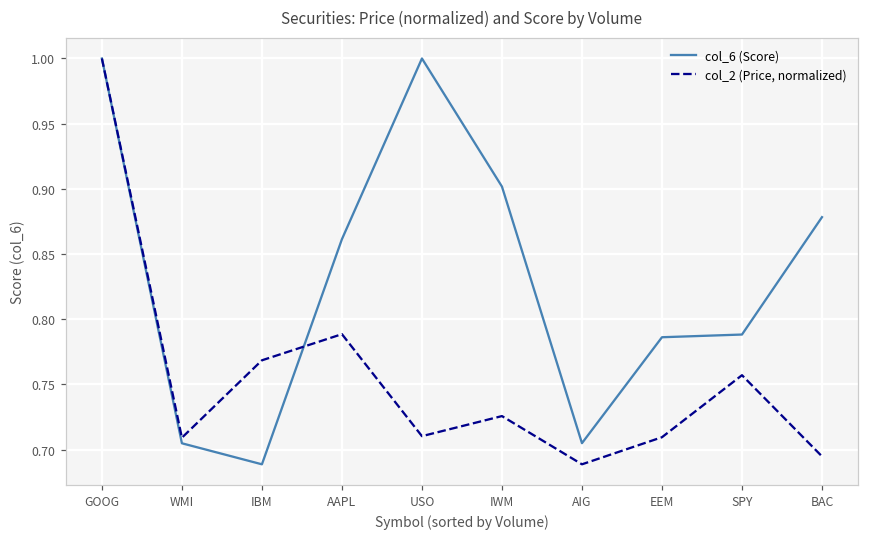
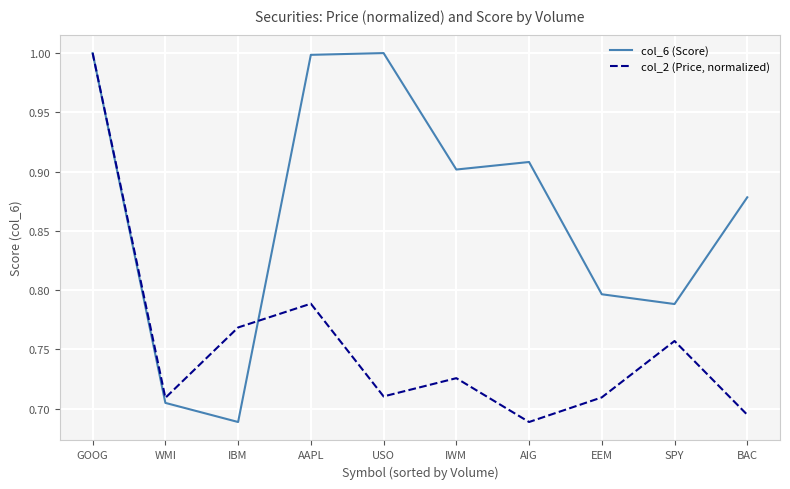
  {
    "col_6 (Score)": {
      "WMI": 0.705,
      "IBM": 0.689,
-     "AAPL": 0.861,
+     "AAPL": 0.999,
      "USO": 1.000,
      "IWM": 0.902,
-     "AIG": 0.705,
-     "EEM": 0.786,
+     "AIG": 0.908,
+     "EEM": 0.796,
      "SPY": 0.788,
      "BAC": 0.878
    },
    "col_2 (Price, normalized)": {
      "WMI": 0.709,
      "IBM": 0.768,
      "AAPL": 0.788,
      "USO": 0.710,
      "IWM": 0.726,
      "AIG": 0.689,
      "EEM": 0.709,
      "SPY": 0.757,
      "BAC": 0.695
    }
  }
